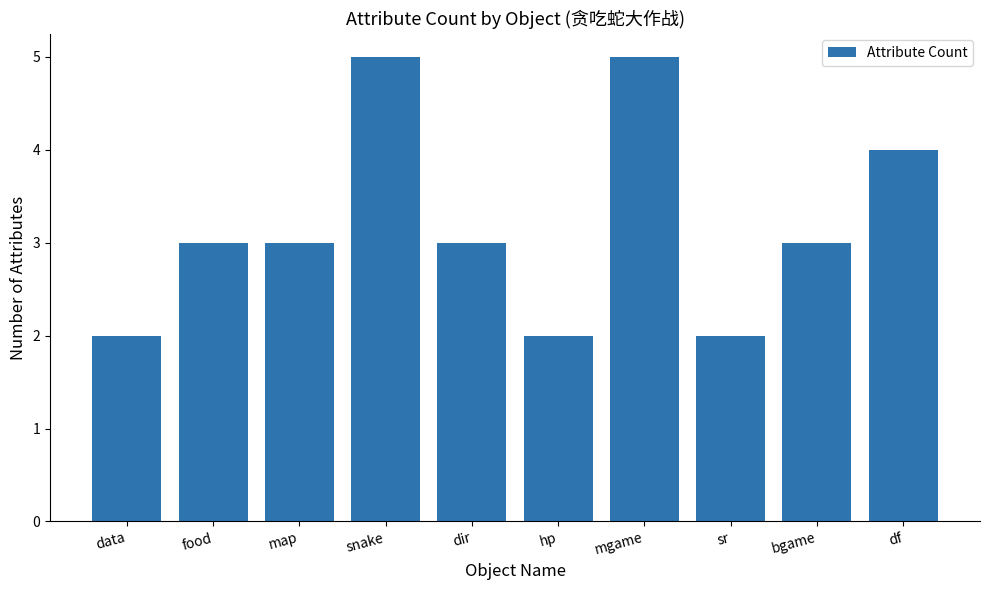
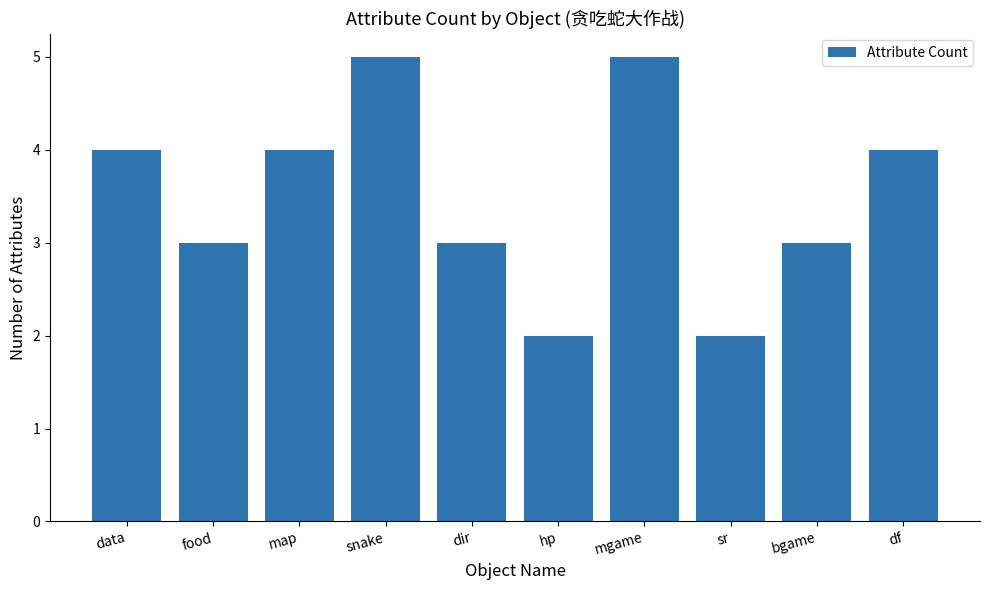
  {
-   "data": 2,
+   "data": 4,
    "food": 3,
-   "map": 3,
+   "map": 4,
    "snake": 5,
    "dir": 3,
    "hp": 2,
    "mgame": 5,
    "sr": 2,
    "bgame": 3,
    "df": 4
  }
